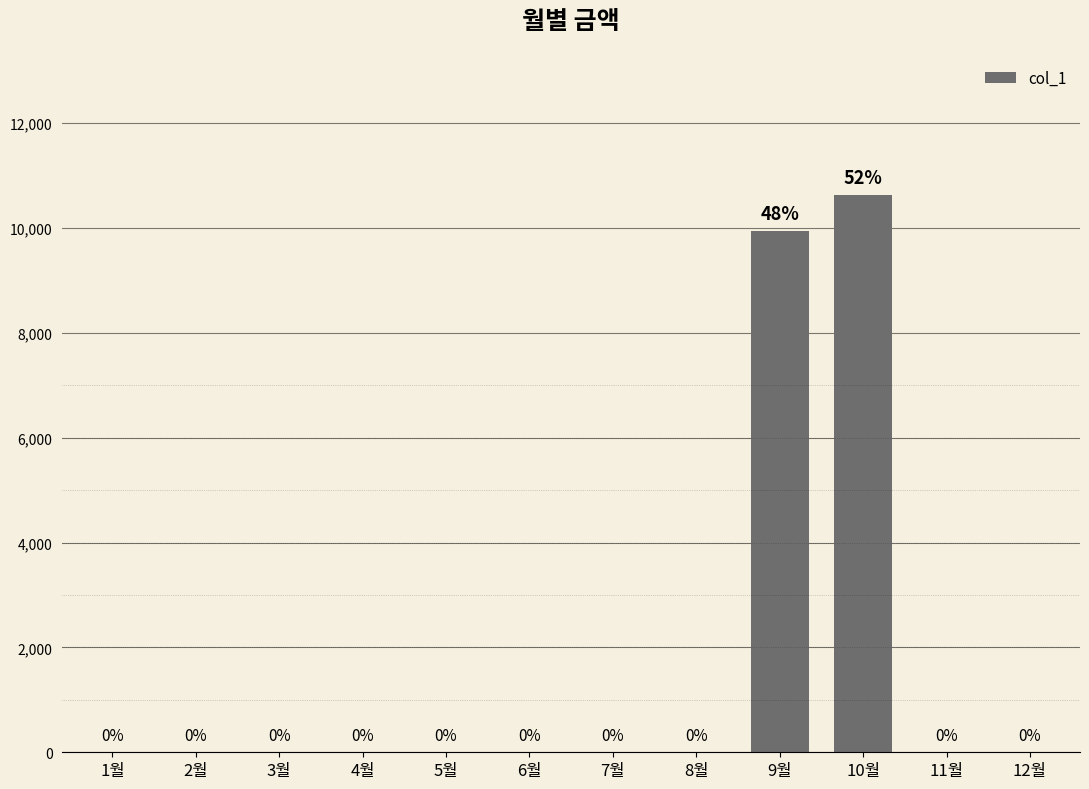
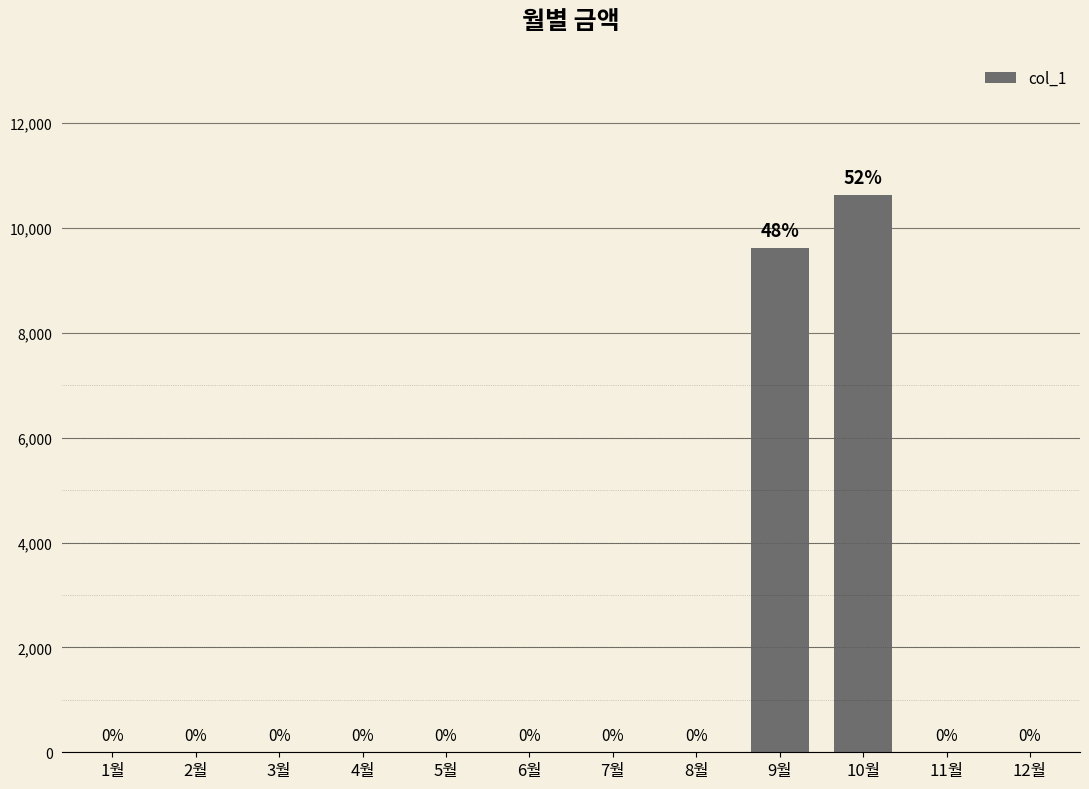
  {
-   "9월": "9,900"
+   "9월": "9,600"
  }
